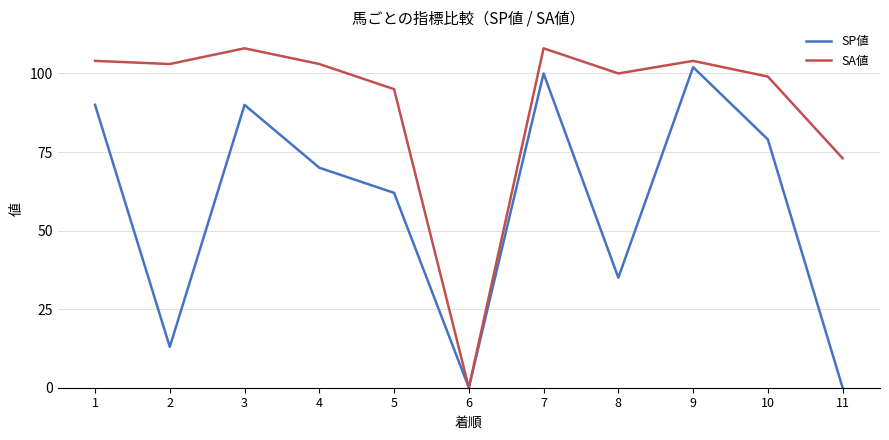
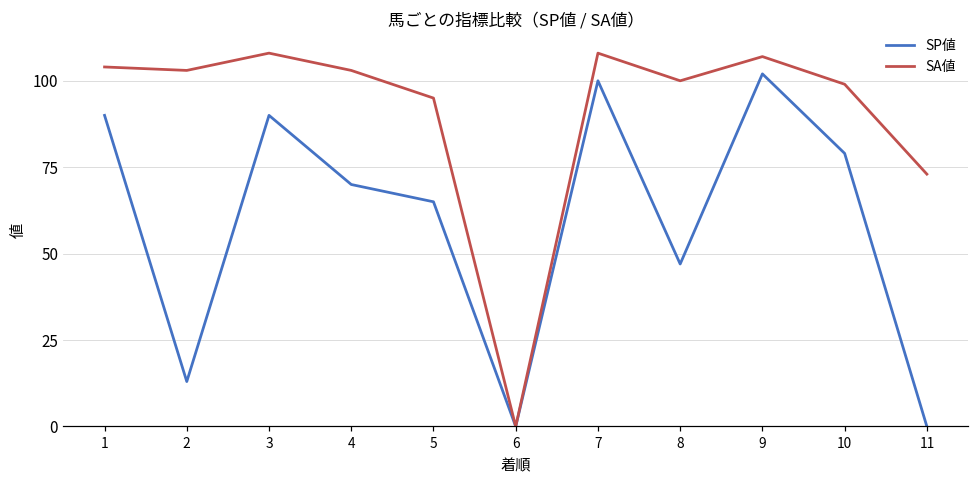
  {
    "SP値": {
      "1": 90,
      "2": 13,
      "3": 90,
      "4": 70,
-     "5": 62,
+     "5": 65,
      "7": 100,
-     "8": 35,
+     "8": 47,
      "9": 102,
      "10": 79,
      "11": 0
    },
    "SA値": {
      "1": 104,
      "2": 103,
      "3": 108,
      "4": 103,
      "5": 95,
      "7": 108,
      "8": 100,
-     "9": 104,
+     "9": 107,
      "10": 99,
      "11": 73
    }
  }
